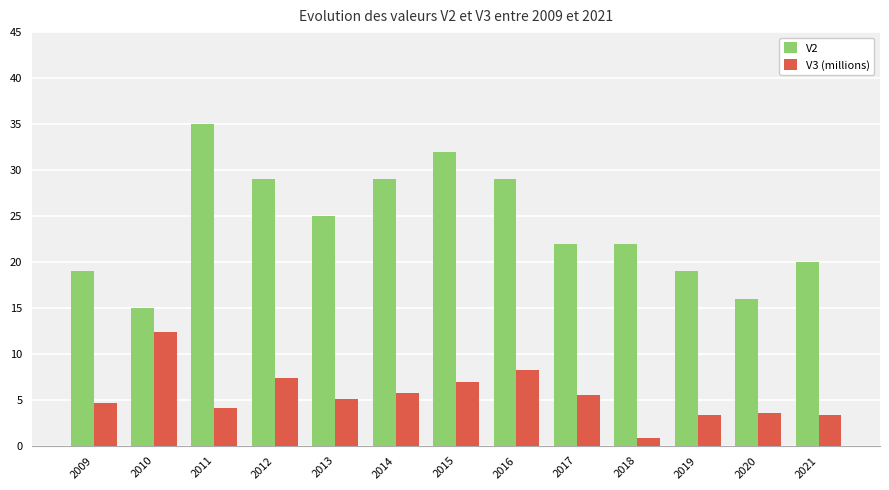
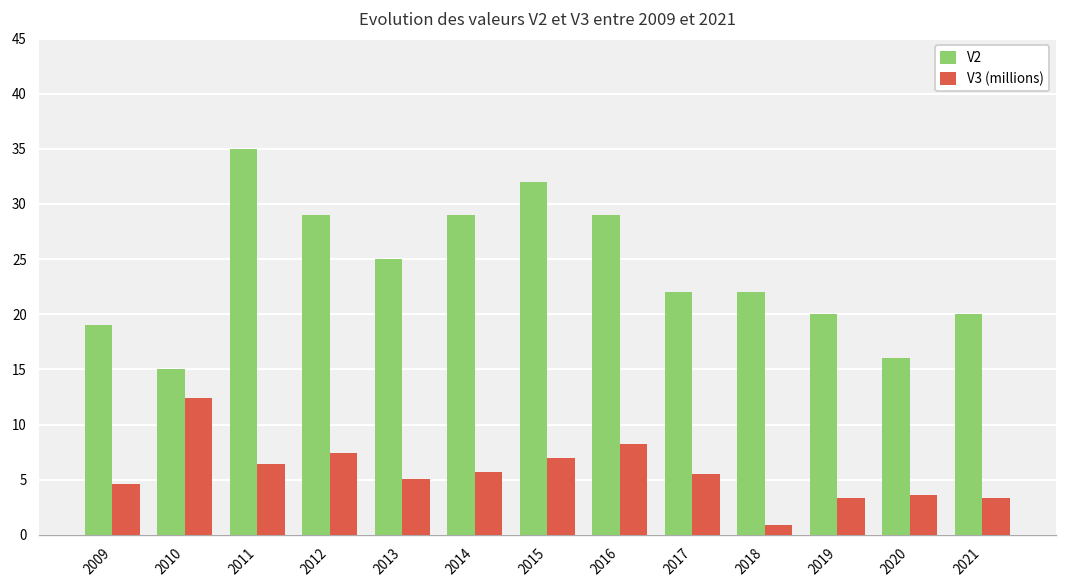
  {
    "V2": {
      "2009": 19,
      "2010": 15,
      "2011": 35,
      "2012": 29,
      "2013": 25,
      "2014": 29,
      "2015": 32,
      "2016": 29,
      "2017": 22,
      "2018": 22,
-     "2019": 19,
+     "2019": 20,
      "2020": 16,
      "2021": 20
    },
    "V3 (millions)": {
      "2009": 5,
      "2010": 12,
-     "2011": 4,
+     "2011": 6,
      "2012": 7,
      "2013": 5,
      "2014": 6,
      "2015": 7,
      "2016": 8,
      "2017": 6,
      "2018": 1,
      "2019": 3,
      "2020": 4,
      "2021": 3
    }
  }
